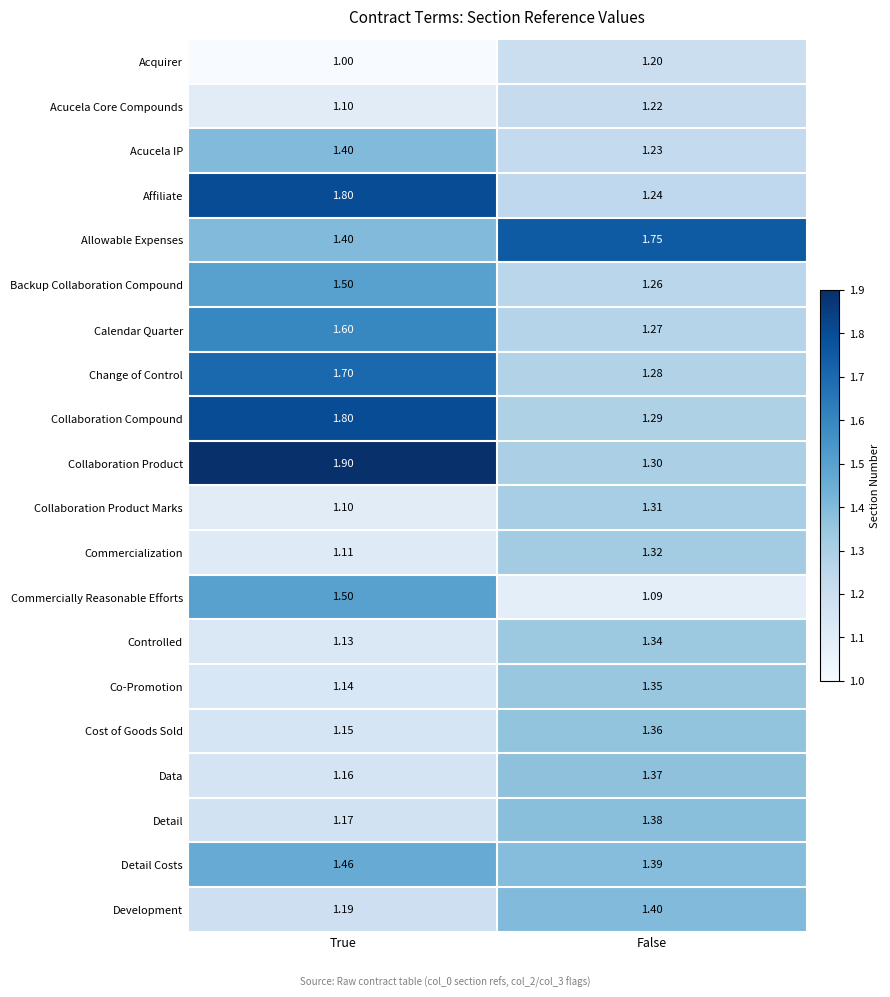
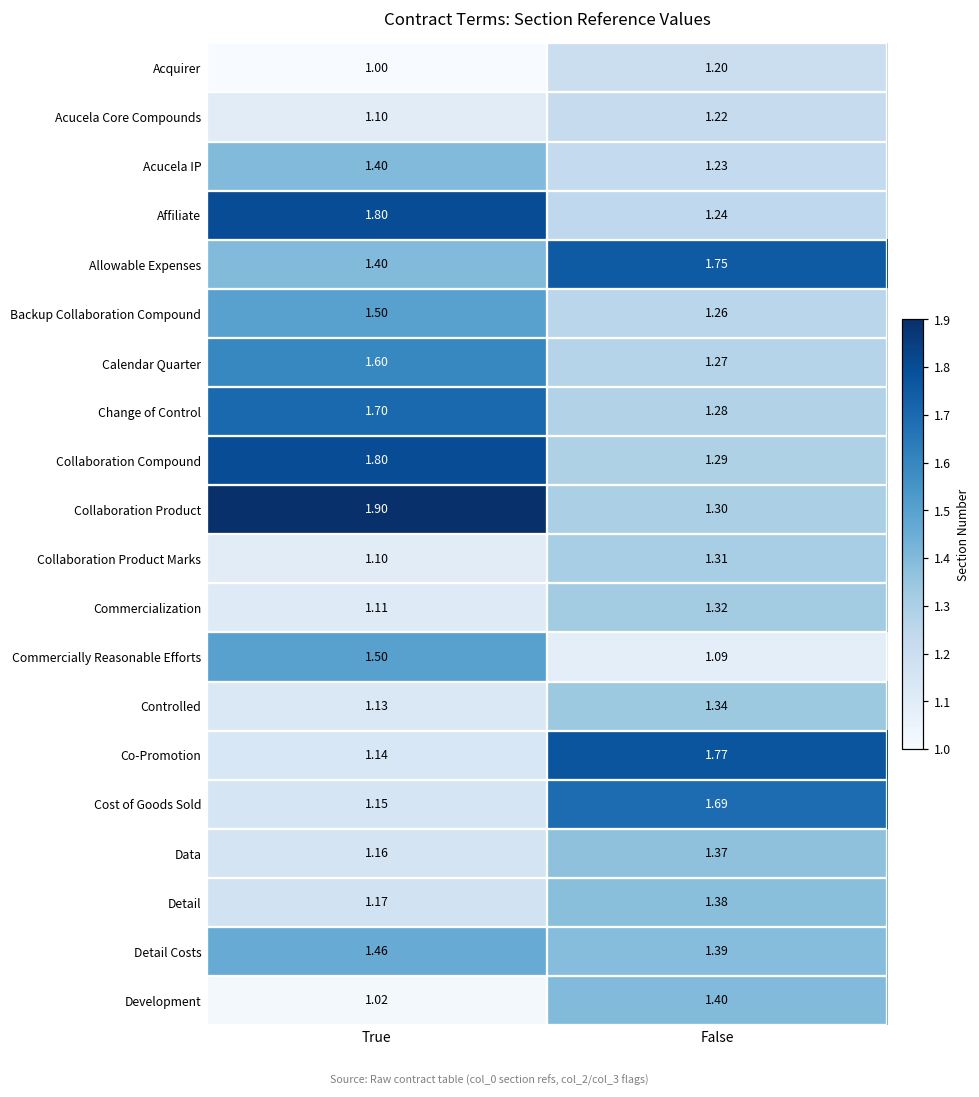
  {
    "Acquirer": {
      "True": 1.00,
      "False": 1.20
    },
    "Acucela Core Compounds": {
      "True": 1.10,
      "False": 1.22
    },
    "Acucela IP": {
      "True": 1.40,
      "False": 1.23
    },
    "Affiliate": {
      "True": 1.80,
      "False": 1.24
    },
    "Allowable Expenses": {
      "True": 1.40,
      "False": 1.75
    },
    "Backup Collaboration Compound": {
      "True": 1.50,
      "False": 1.26
    },
    "Calendar Quarter": {
      "True": 1.60,
      "False": 1.27
    },
    "Change of Control": {
      "True": 1.70,
      "False": 1.28
    },
    "Collaboration Compound": {
      "True": 1.80,
      "False": 1.29
    },
    "Collaboration Product": {
      "True": 1.90,
      "False": 1.30
    },
    "Collaboration Product Marks": {
      "True": 1.10,
      "False": 1.31
    },
    "Commercialization": {
      "True": 1.11,
      "False": 1.32
    },
    "Commercially Reasonable Efforts": {
      "True": 1.50,
      "False": 1.09
    },
    "Controlled": {
      "True": 1.13,
      "False": 1.34
    },
    "Co-Promotion": {
      "True": 1.14,
-     "False": 1.35
+     "False": 1.77
    },
    "Cost of Goods Sold": {
      "True": 1.15,
-     "False": 1.36
+     "False": 1.69
    },
    "Data": {
      "True": 1.16,
      "False": 1.37
    },
    "Detail": {
      "True": 1.17,
      "False": 1.38
    },
    "Detail Costs": {
      "True": 1.46,
      "False": 1.39
    },
    "Development": {
-     "True": 1.19,
+     "True": 1.02,
      "False": 1.40
    }
  }
